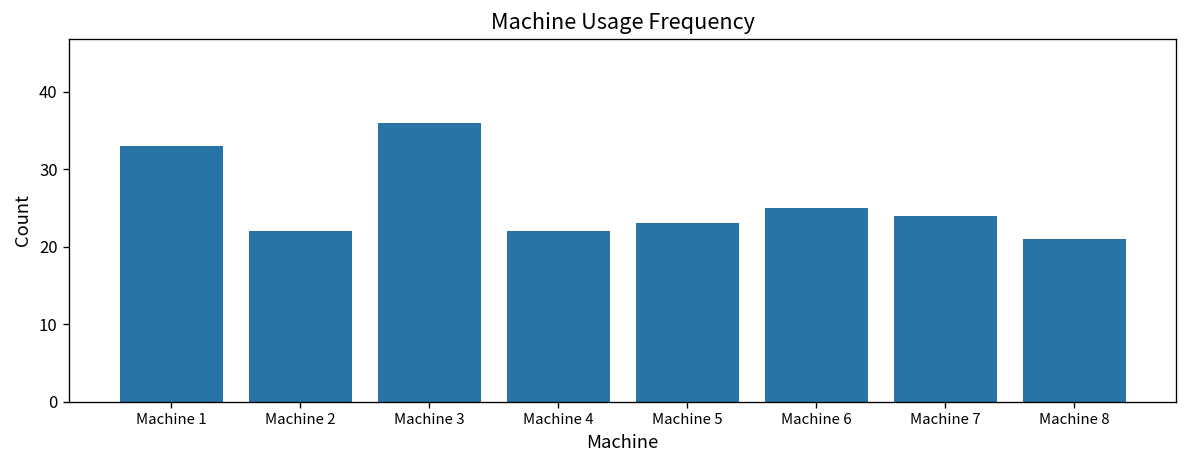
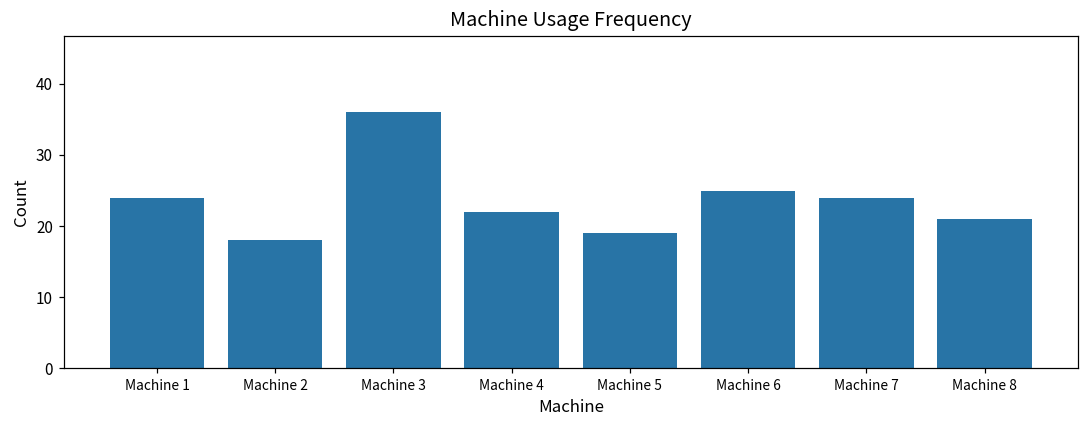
  {
-   "Machine 1": 33,
-   "Machine 2": 22,
+   "Machine 1": 24,
+   "Machine 2": 18,
    "Machine 3": 36,
    "Machine 4": 22,
-   "Machine 5": 23,
+   "Machine 5": 19,
    "Machine 6": 25,
    "Machine 7": 24,
    "Machine 8": 21
  }
